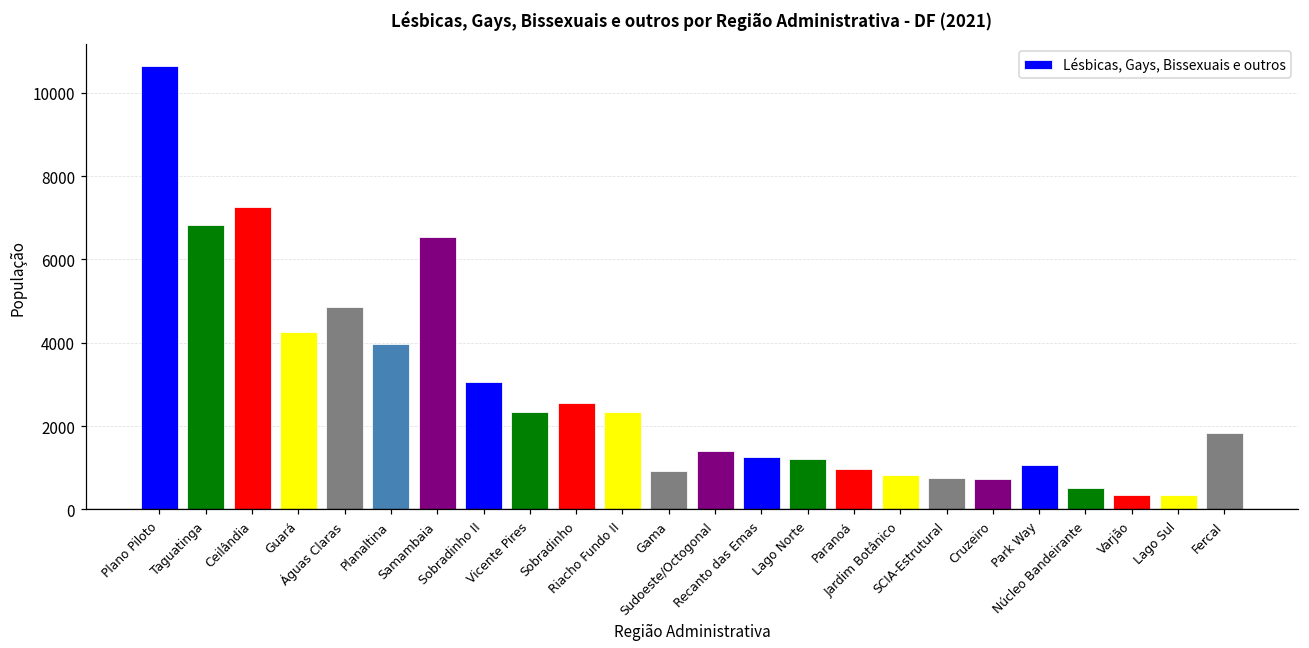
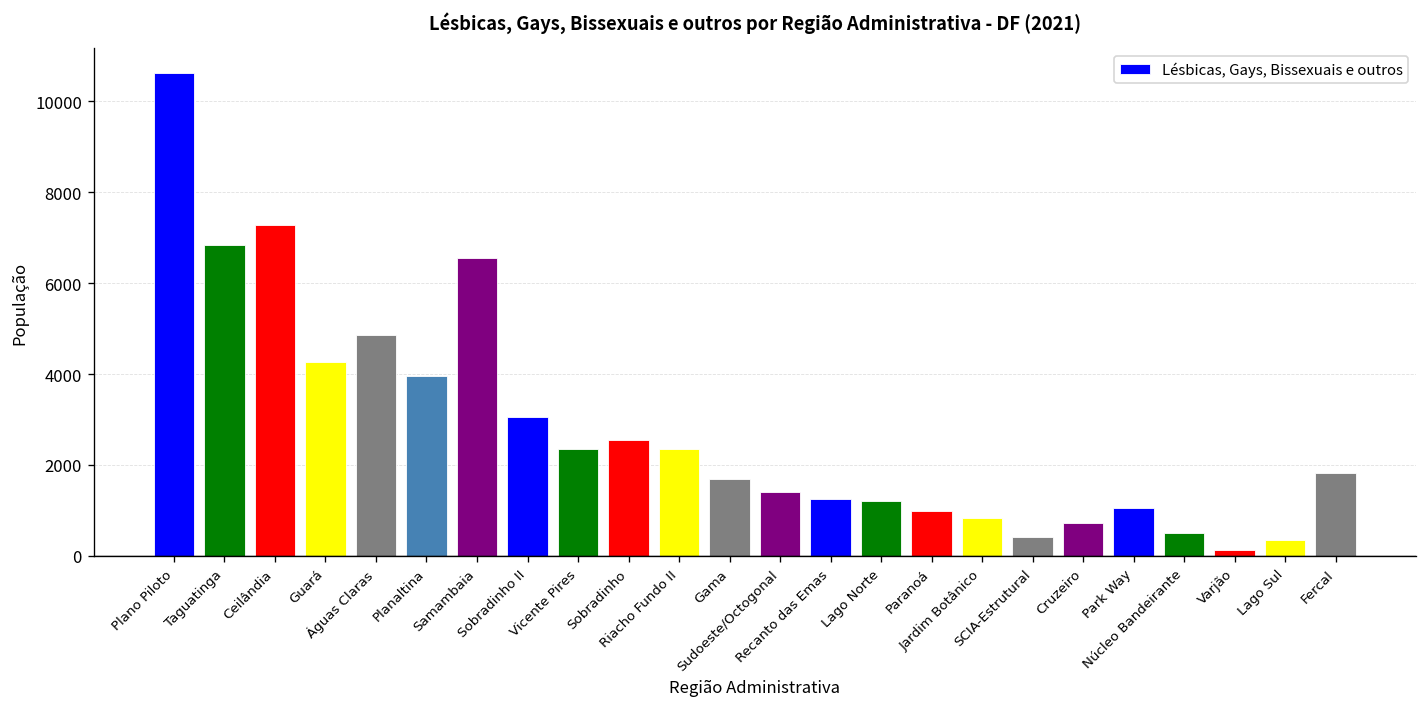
  {
    "Plano Piloto": 10600,
    "Taguatinga": 6800,
    "Ceilândia": 7300,
    "Guará": 4300,
    "Águas Claras": 4900,
    "Planaltina": 4000,
    "Samambaia": 6500,
    "Sobradinho II": 3000,
    "Vicente Pires": 2300,
    "Sobradinho": 2500,
    "Riacho Fundo II": 2300,
-   "Gama": 900,
+   "Gama": 1700,
    "Sudoeste/Octogonal": 1400,
    "Recanto das Emas": 1300,
    "Lago Norte": 1200,
    "Paranoá": 1000,
    "Jardim Botânico": 800,
-   "SCIA-Estrutural": 700,
+   "SCIA-Estrutural": 400,
    "Cruzeiro": 700,
    "Park Way": 1100,
    "Núcleo Bandeirante": 500,
-   "Varjão": 400,
+   "Varjão": 100,
    "Lago Sul": 400,
    "Fercal": 1800
  }
